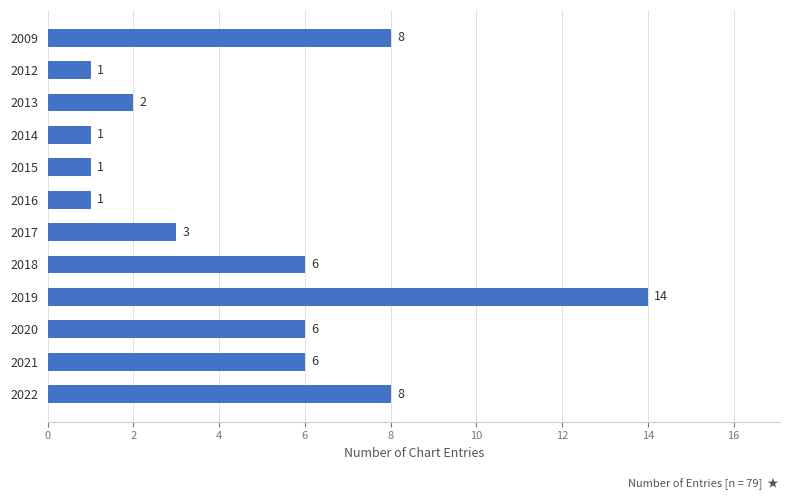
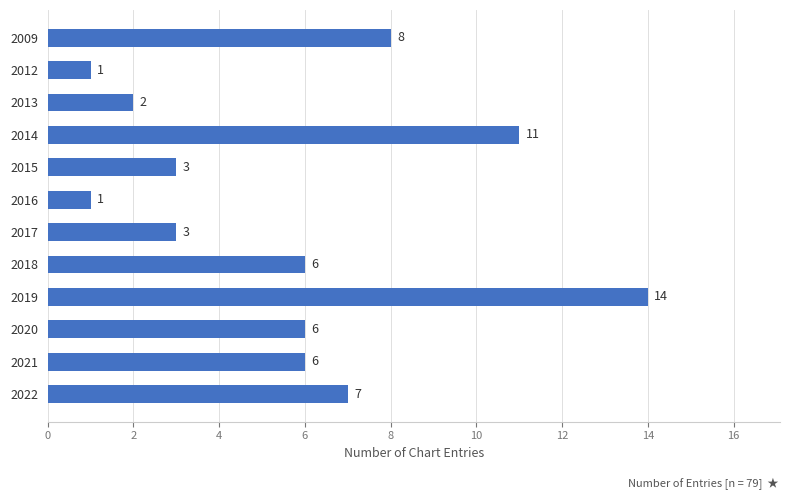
  {
    "2009": 8,
    "2012": 1,
    "2013": 2,
-   "2014": 1,
-   "2015": 1,
+   "2014": 11,
+   "2015": 3,
    "2016": 1,
    "2017": 3,
    "2018": 6,
    "2019": 14,
    "2020": 6,
    "2021": 6,
-   "2022": 8
+   "2022": 7
  }
